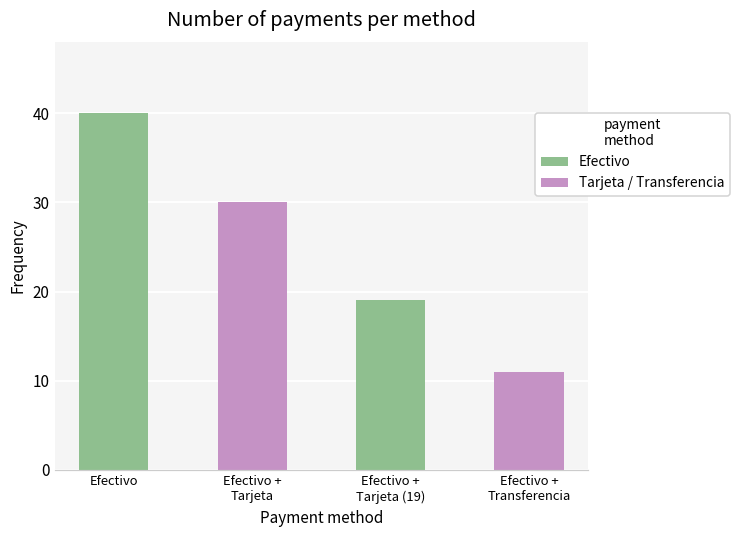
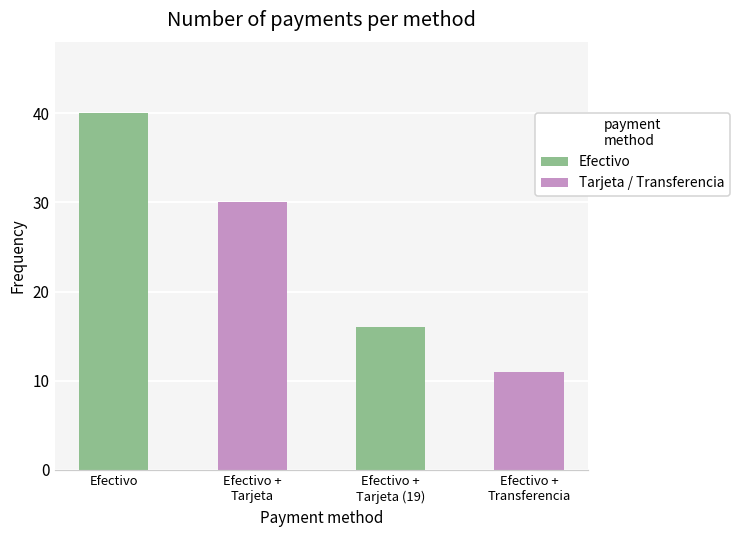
  {
    "Efectivo": 40,
    "Efectivo + Tarjeta": 30,
-   "Efectivo + Tarjeta (19)": 19,
+   "Efectivo + Tarjeta (19)": 16,
    "Efectivo + Transferencia": 11
  }
